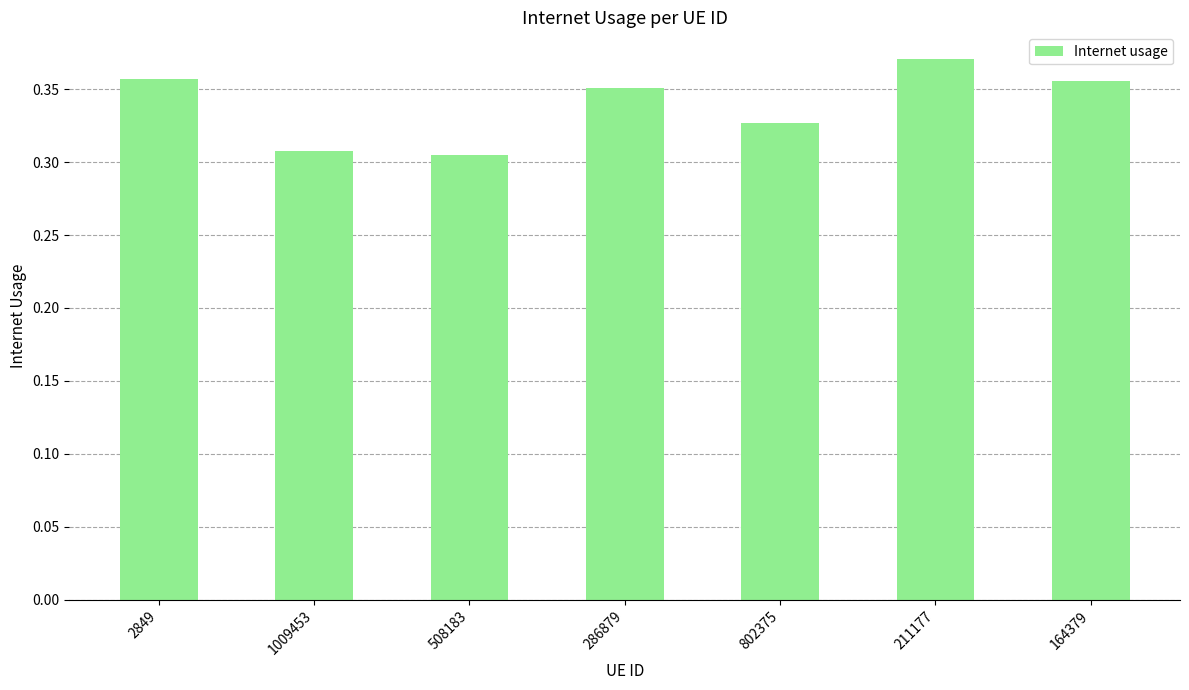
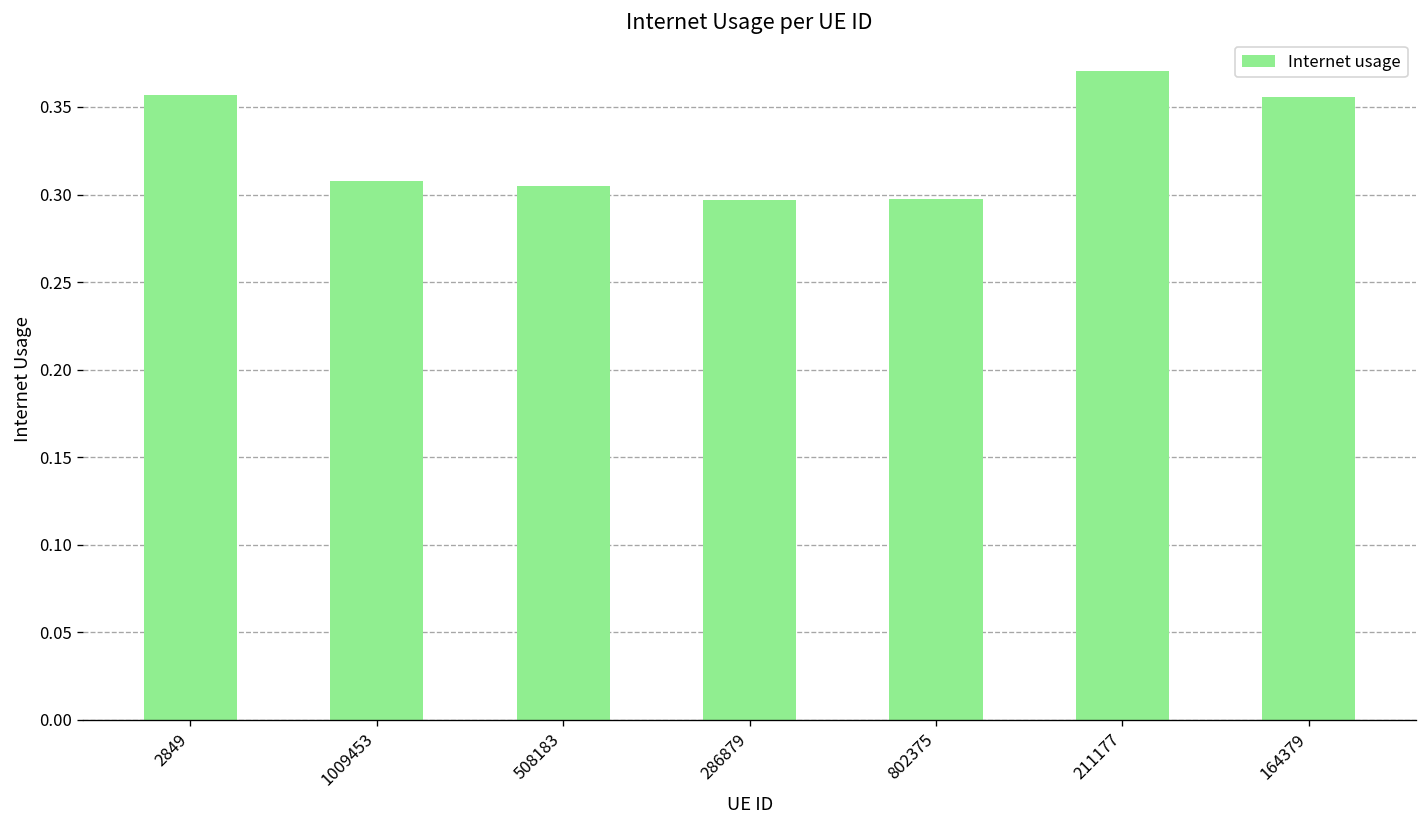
  {
    "2849": 0.357,
    "1009453": 0.308,
    "508183": 0.305,
-   "286879": 0.351,
-   "802375": 0.327,
+   "286879": 0.297,
+   "802375": 0.297,
    "211177": 0.370,
    "164379": 0.355
  }
